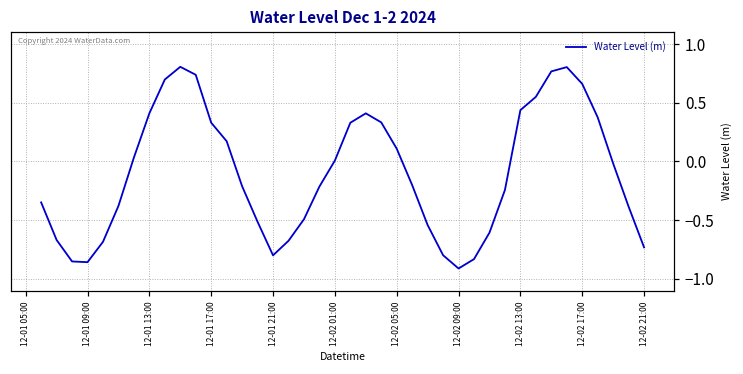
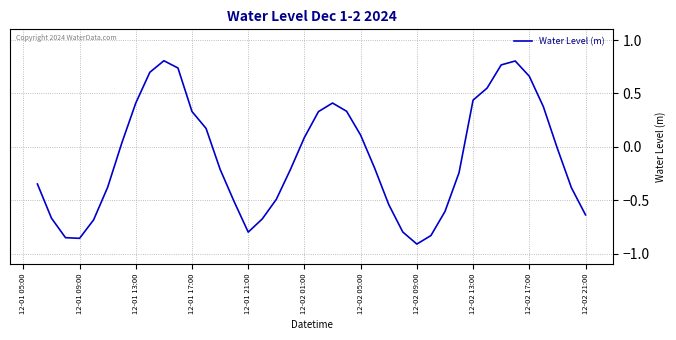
  {
    "12-01 09:00": -0.86,
    "12-01 13:00": 0.41,
    "12-01 17:00": 0.33,
    "12-01 21:00": -0.80,
-   "12-02 01:00": 0.01,
+   "12-02 01:00": 0.09,
    "12-02 05:00": 0.11,
    "12-02 09:00": -0.91,
    "12-02 13:00": 0.44,
    "12-02 17:00": 0.66,
-   "12-02 21:00": -0.73
+   "12-02 21:00": -0.64
  }
